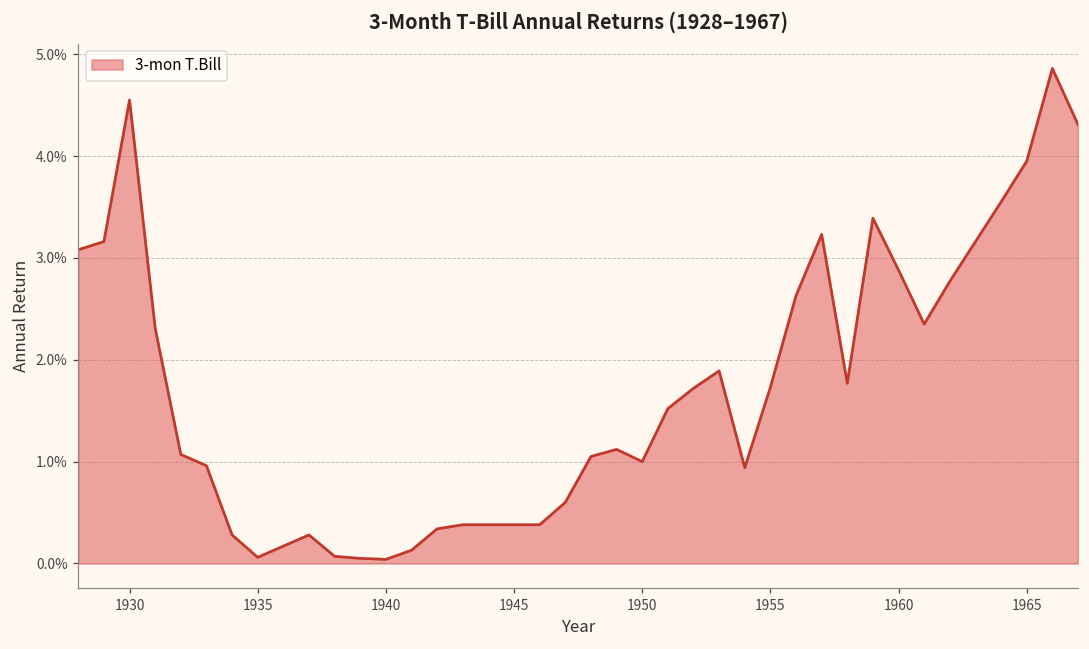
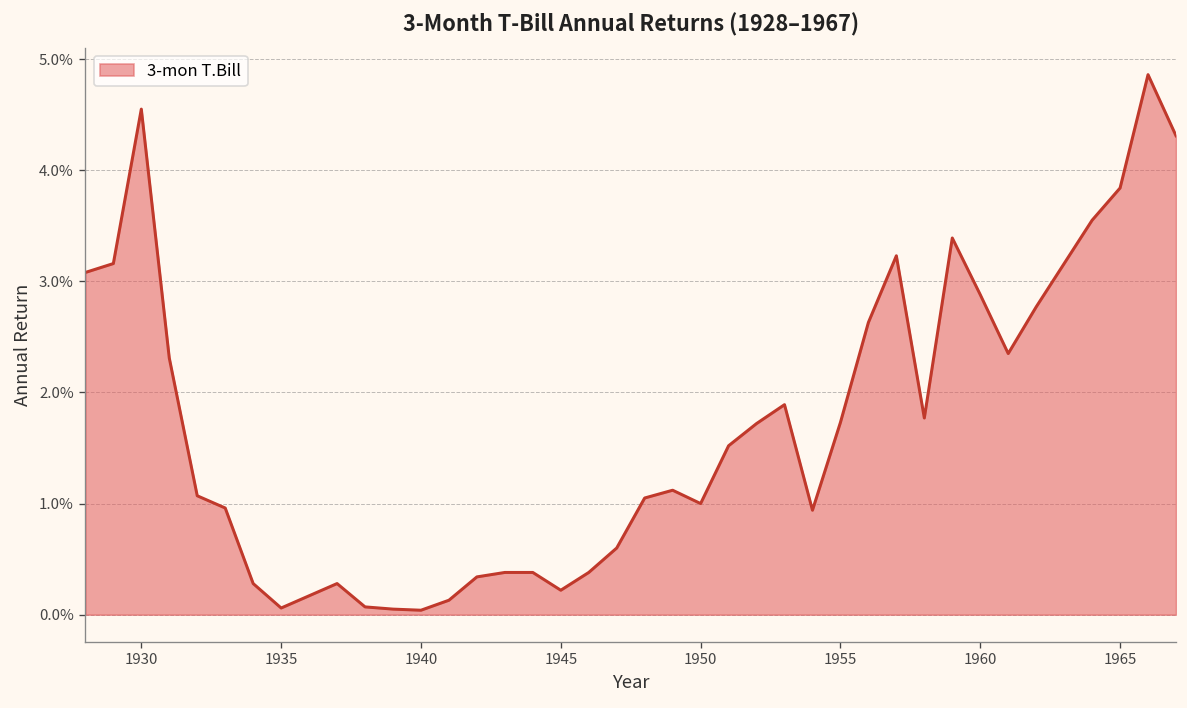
  {
    "1930": "4.6%",
    "1935": "0.1%",
    "1940": "0.0%",
-   "1945": "0.4%",
+   "1945": "0.2%",
    "1950": "1.0%",
    "1955": "1.7%",
    "1960": "2.9%",
-   "1965": "4.0%"
+   "1965": "3.8%"
  }
